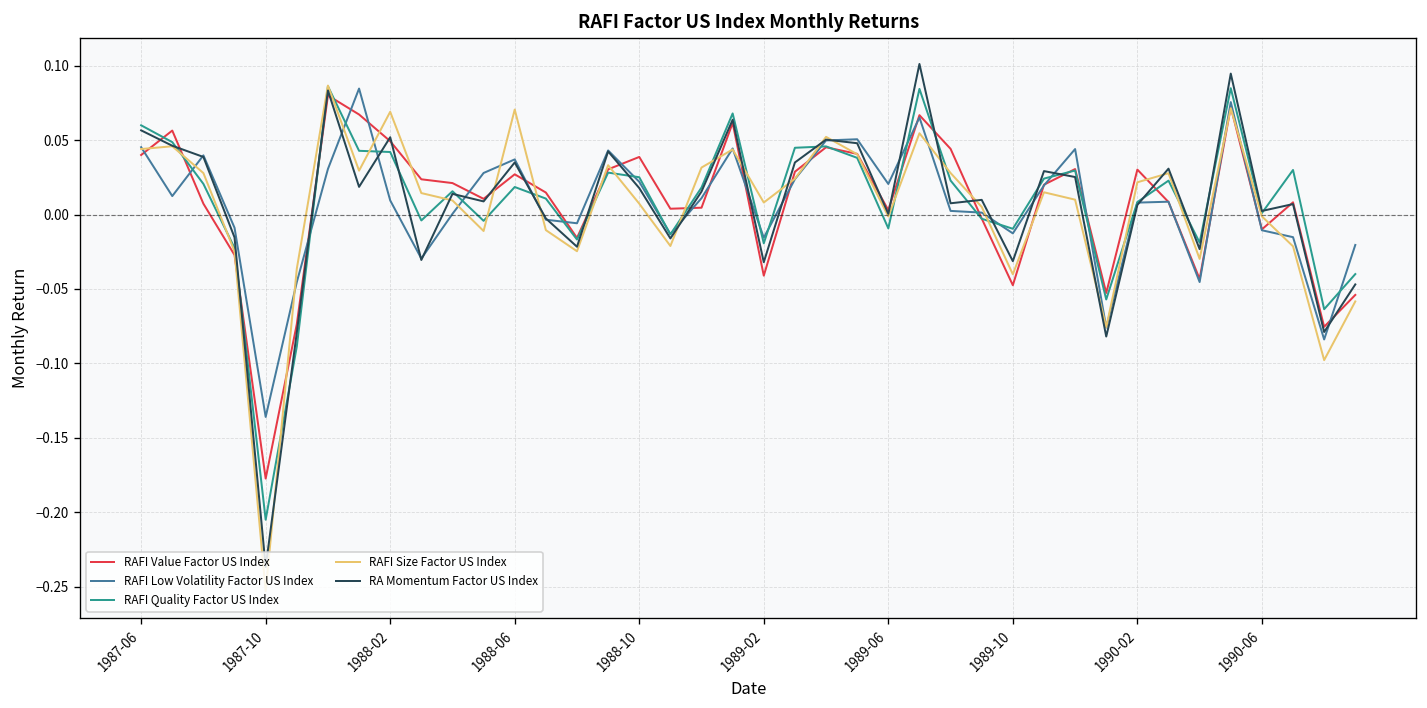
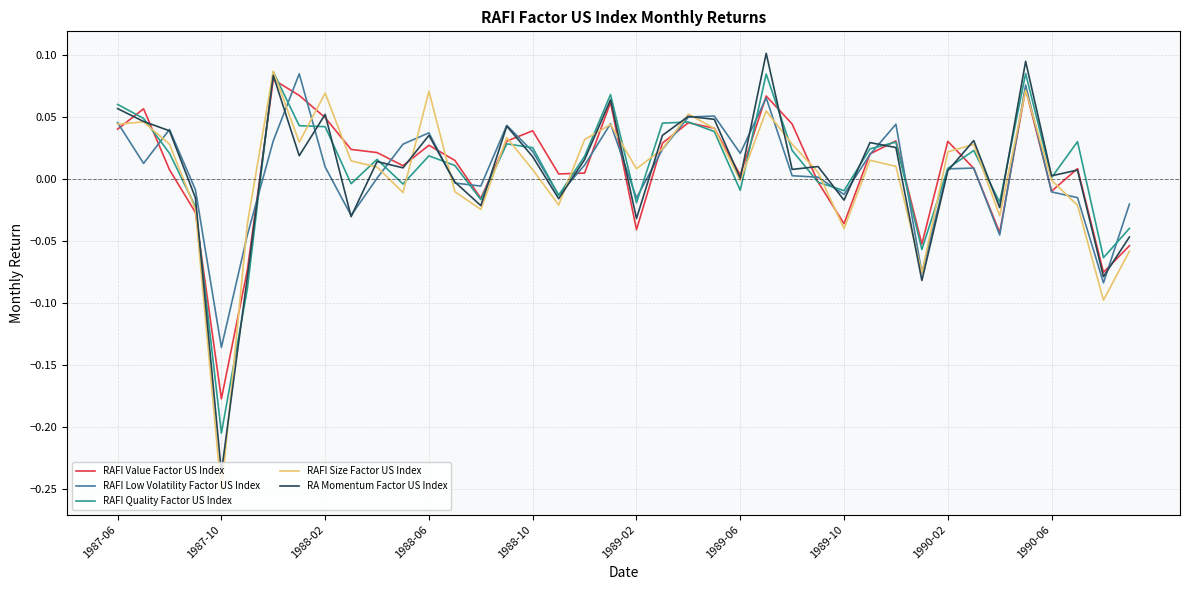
  {
    "RAFI Value Factor US Index": {
      "1987-06": 0.040,
      "1987-10": -0.177,
      "1988-02": 0.049,
      "1988-06": 0.027,
      "1988-10": 0.039,
      "1989-02": -0.041,
      "1989-06": 0.003,
-     "1989-10": -0.047,
+     "1989-10": -0.036,
      "1990-02": 0.030
    },
    "RAFI Size Factor US Index": {
      "1988-02": 0.069,
      "1988-06": 0.071,
      "1988-10": 0.007,
      "1989-02": 0.008,
      "1989-10": -0.040,
      "1990-02": 0.022,
      "1990-06": -0.001
    },
    "RA Momentum Factor US Index": {
      "1987-06": 0.057,
      "1988-02": 0.052,
      "1988-06": 0.035,
      "1988-10": 0.018,
      "1989-02": -0.032,
-     "1989-10": -0.031
+     "1989-10": -0.017
    }
  }
